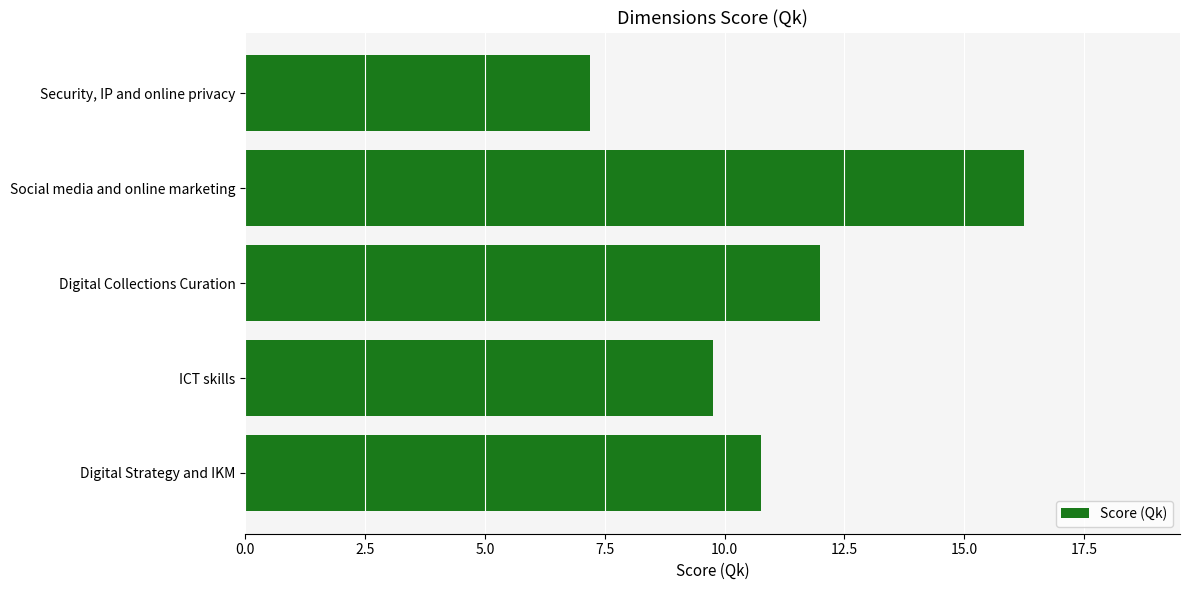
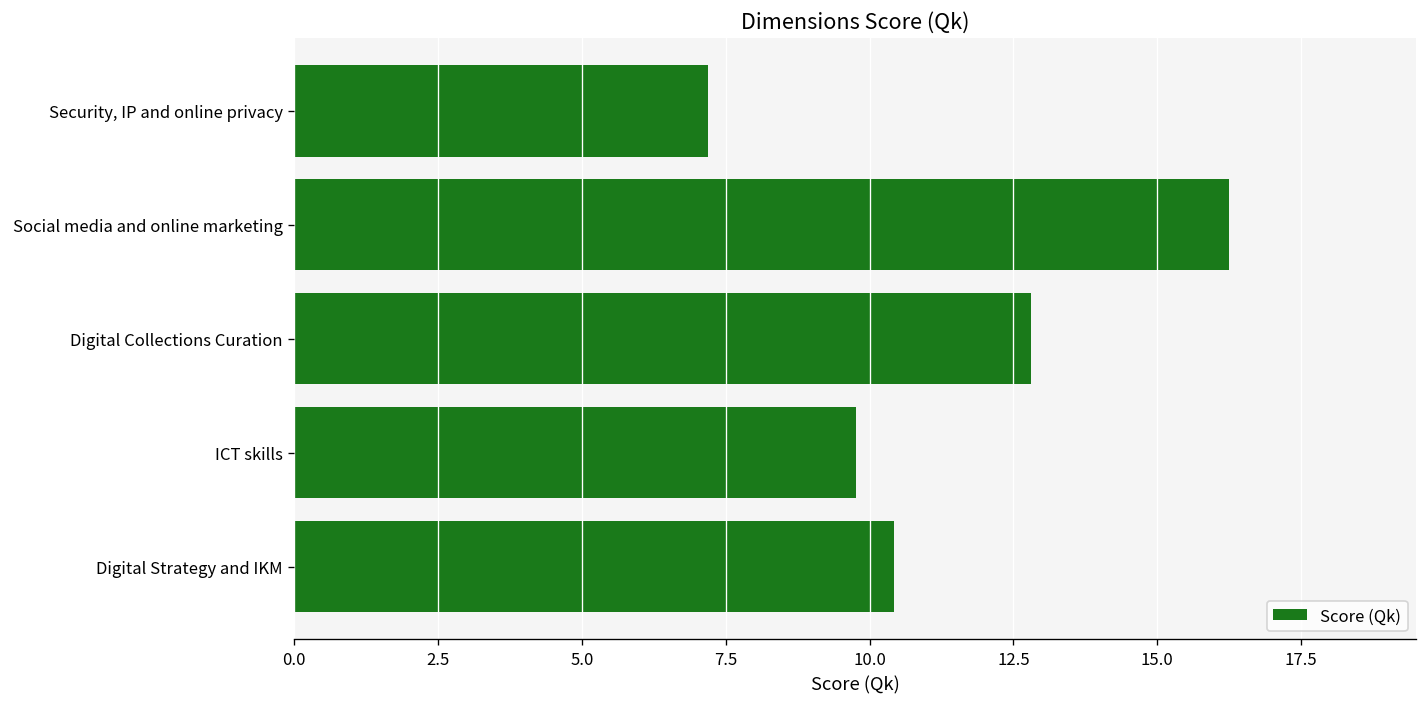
  {
    "Security, IP and online privacy": 7.2,
    "Social media and online marketing": 16.3,
-   "Digital Collections Curation": 12.0,
+   "Digital Collections Curation": 12.8,
    "ICT skills": 9.8,
-   "Digital Strategy and IKM": 10.8
+   "Digital Strategy and IKM": 10.4
  }
